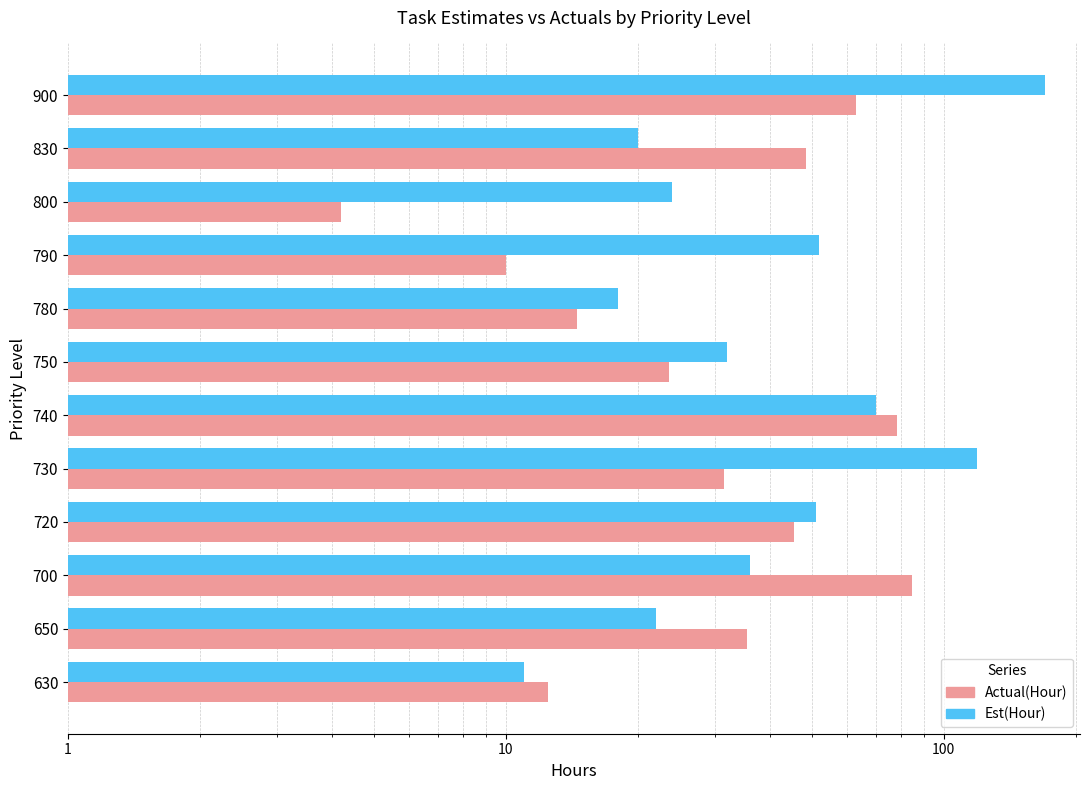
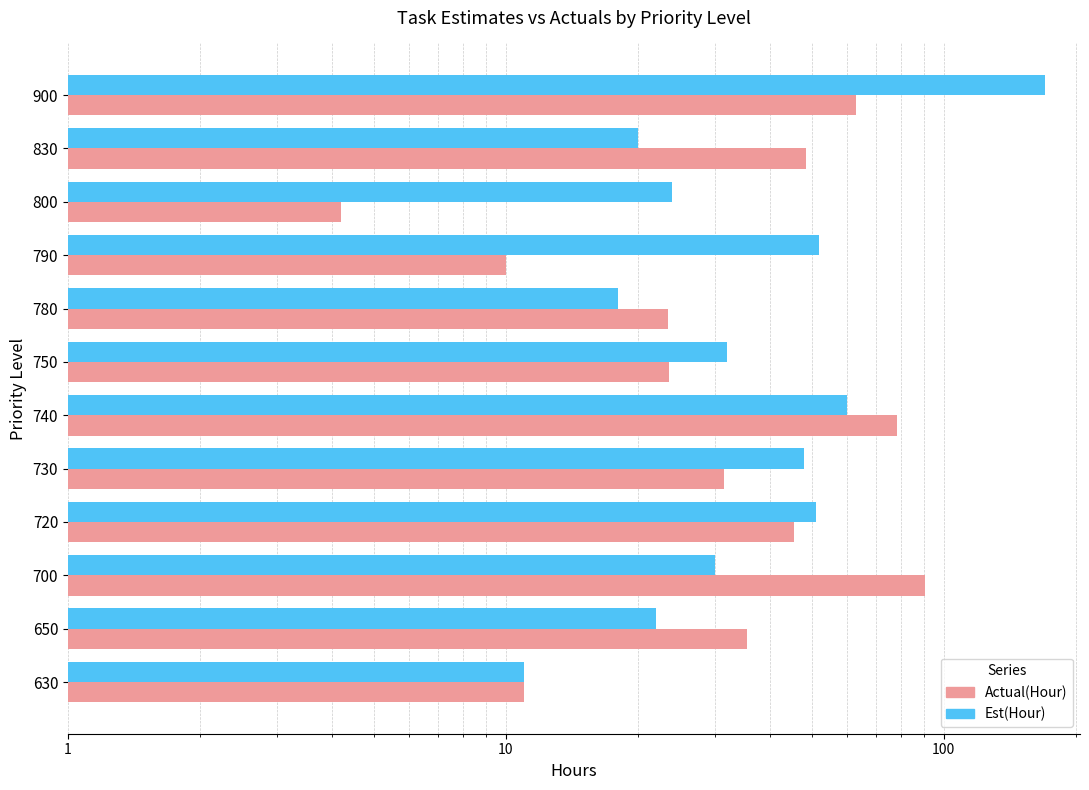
  {
    "Actual(Hour)": {
      "900": 63,
      "830": 49,
      "800": 4.2,
      "790": 10.0,
-     "780": 14.5,
+     "780": 24,
      "750": 24,
      "740": 78,
      "730": 32,
      "720": 46,
-     "700": 85,
+     "700": 91,
      "650": 36,
-     "630": 12.5
+     "630": 11.0
    },
    "Est(Hour)": {
      "900": 170,
      "830": 20,
      "800": 24,
      "790": 52,
      "780": 18,
      "750": 32,
-     "740": 70,
-     "730": 119,
+     "740": 60,
+     "730": 48,
      "720": 51,
-     "700": 36,
+     "700": 30,
      "650": 22,
      "630": 11
    }
  }
